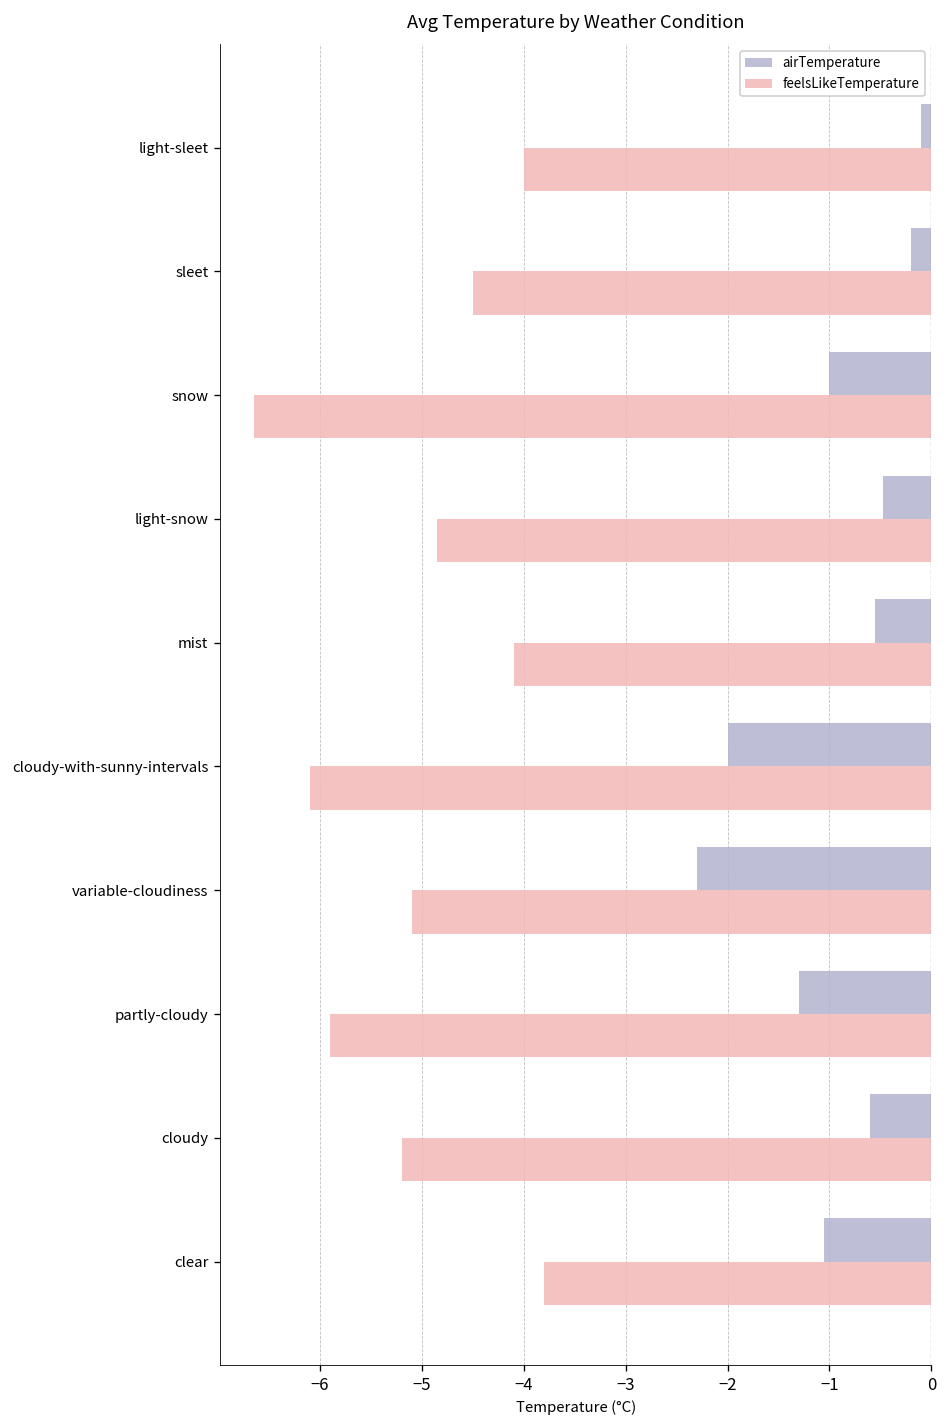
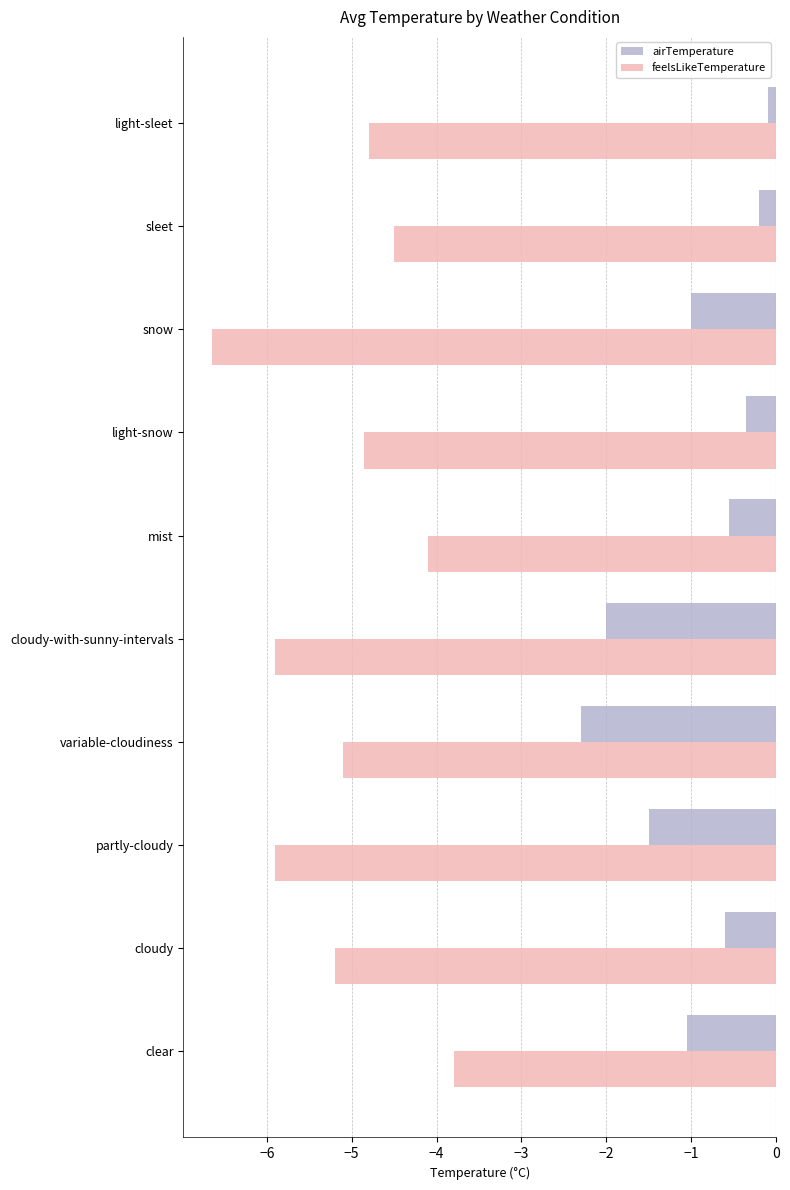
  {
    "airTemperature": {
      "light-sleet": -0.1,
      "sleet": -0.2,
      "snow": -1.0,
-     "light-snow": -0.5,
+     "light-snow": -0.4,
      "mist": -0.6,
      "cloudy-with-sunny-intervals": -2.0,
      "variable-cloudiness": -2.3,
-     "partly-cloudy": -1.3,
+     "partly-cloudy": -1.5,
      "cloudy": -0.6,
      "clear": -1.1
    },
    "feelsLikeTemperature": {
-     "light-sleet": -4.0,
+     "light-sleet": -4.8,
      "sleet": -4.5,
      "snow": -6.7,
      "light-snow": -4.9,
      "mist": -4.1,
-     "cloudy-with-sunny-intervals": -6.1,
+     "cloudy-with-sunny-intervals": -5.9,
      "variable-cloudiness": -5.1,
      "partly-cloudy": -5.9,
      "cloudy": -5.2,
      "clear": -3.8
    }
  }
